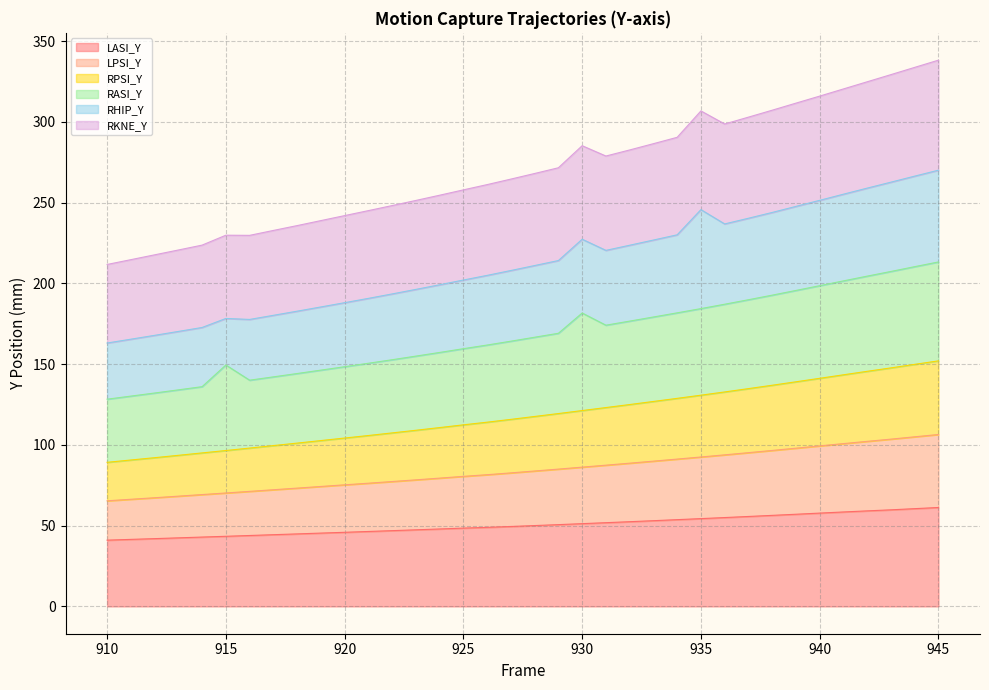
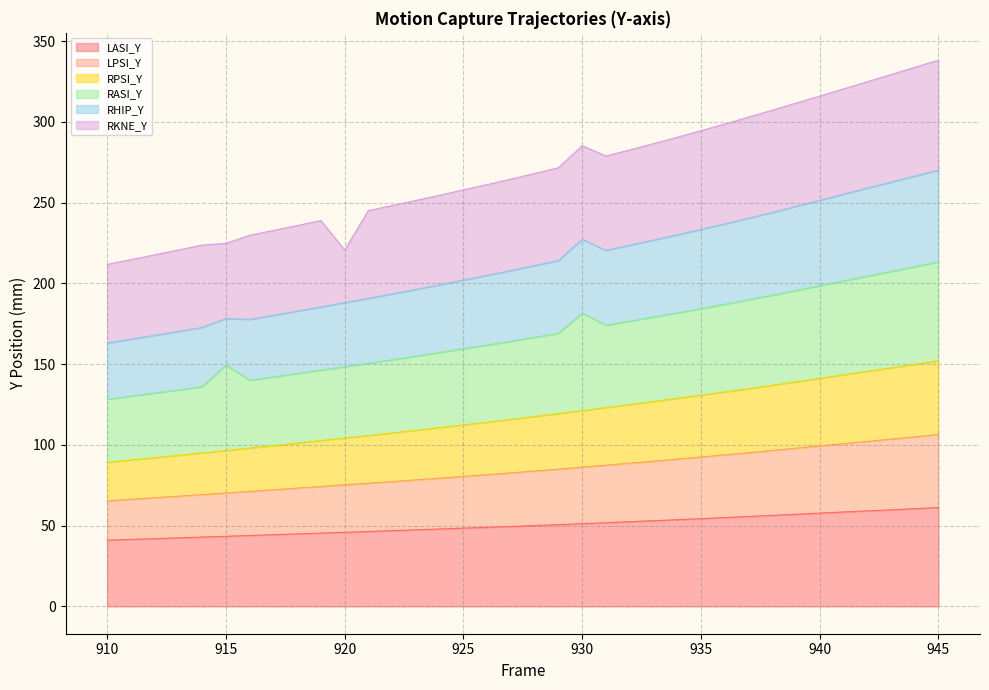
  {
    "RPSI_Y": {
      "910": 24,
      "915": 26,
      "920": 29,
      "925": 32,
      "930": 35,
      "935": 38,
      "940": 42,
      "945": 46
    },
    "RASI_Y": {
      "910": 39,
      "915": 53,
      "920": 44,
      "925": 47,
      "930": 60,
      "935": 54,
      "940": 57,
      "945": 61
    },
    "RHIP_Y": {
      "910": 35,
      "915": 29,
      "920": 40,
      "925": 43,
      "930": 46,
-     "935": 61,
+     "935": 49,
      "940": 53,
      "945": 57
    },
    "RKNE_Y": {
      "910": 49,
-     "915": 52,
-     "920": 54,
+     "915": 46,
+     "920": 33,
      "925": 56,
      "930": 58,
      "935": 61,
      "940": 65,
      "945": 68
    }
  }
